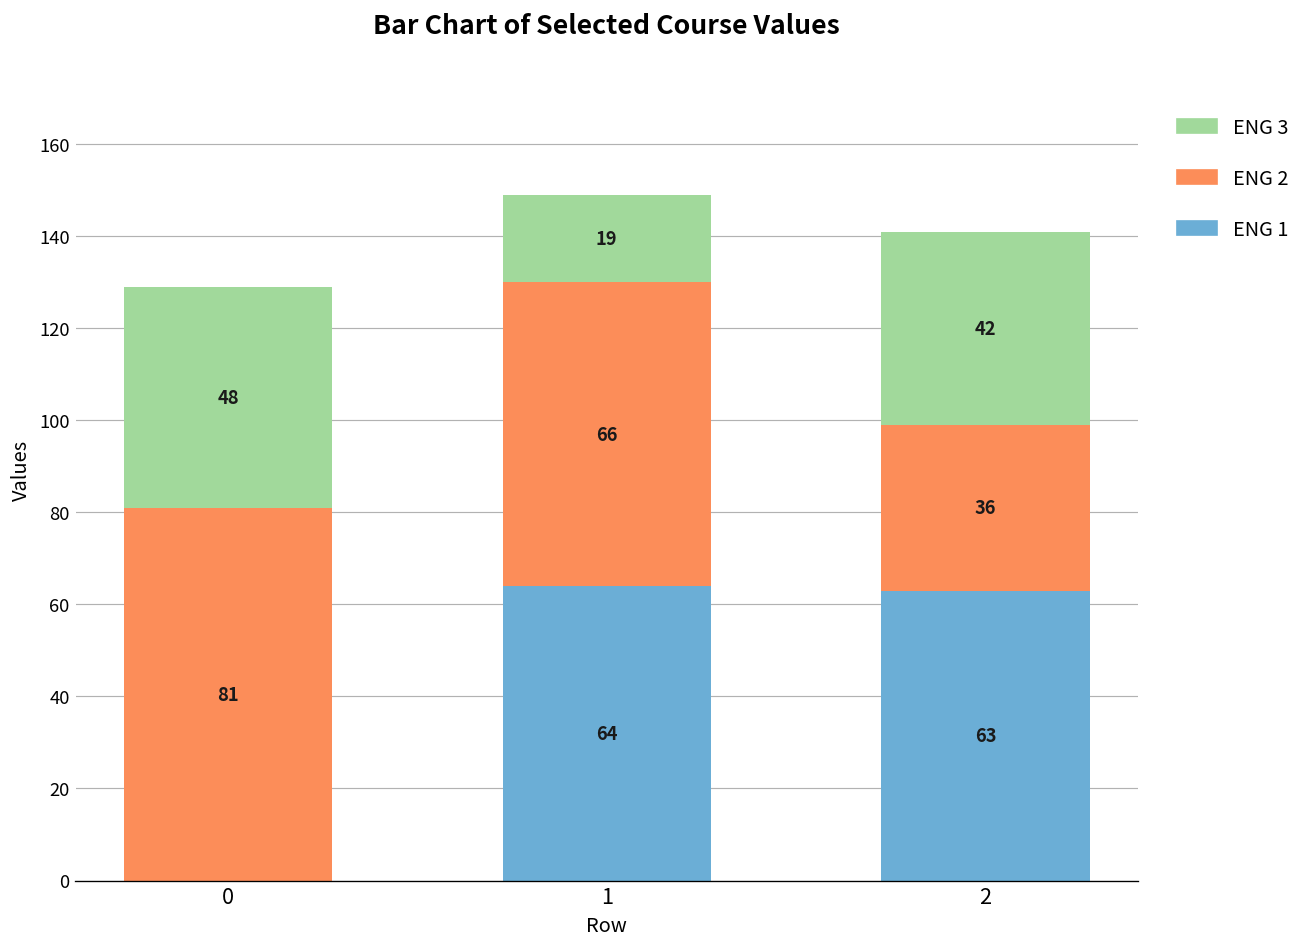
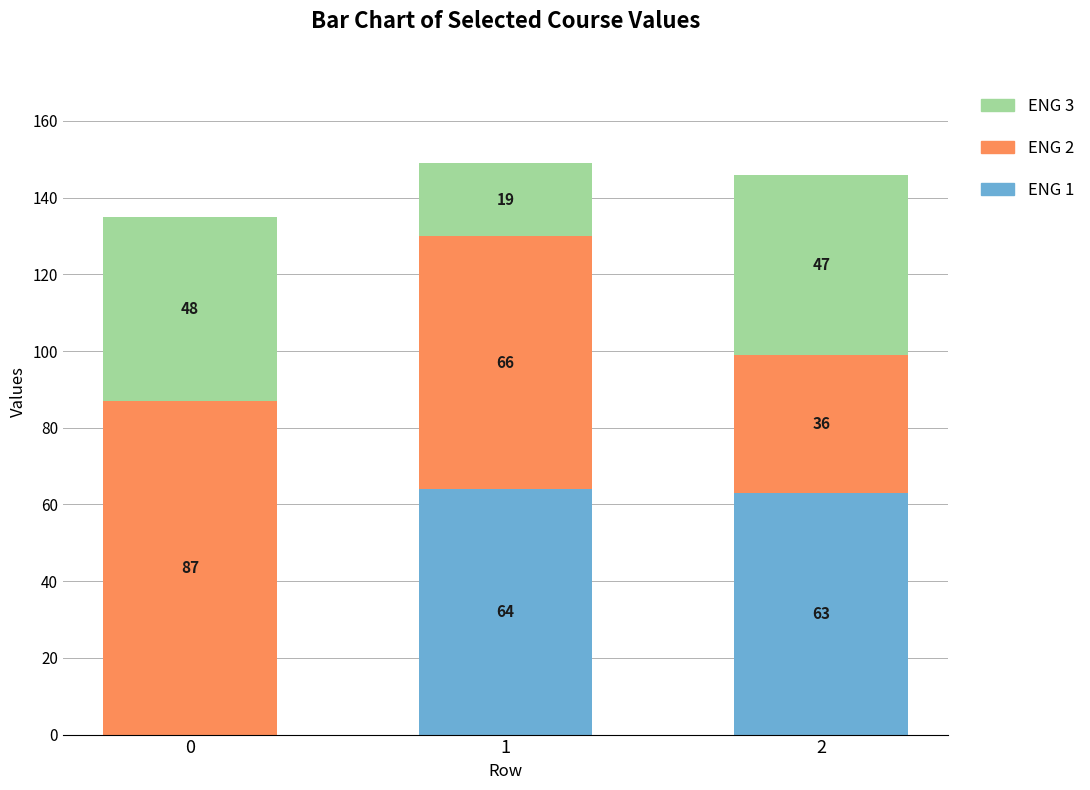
  {
    "ENG 1": {
      "1": 64,
      "2": 63
    },
    "ENG 2": {
-     "0": 81,
+     "0": 87,
      "1": 66,
      "2": 36
    },
    "ENG 3": {
      "0": 48,
      "1": 19,
-     "2": 42
+     "2": 47
    }
  }
